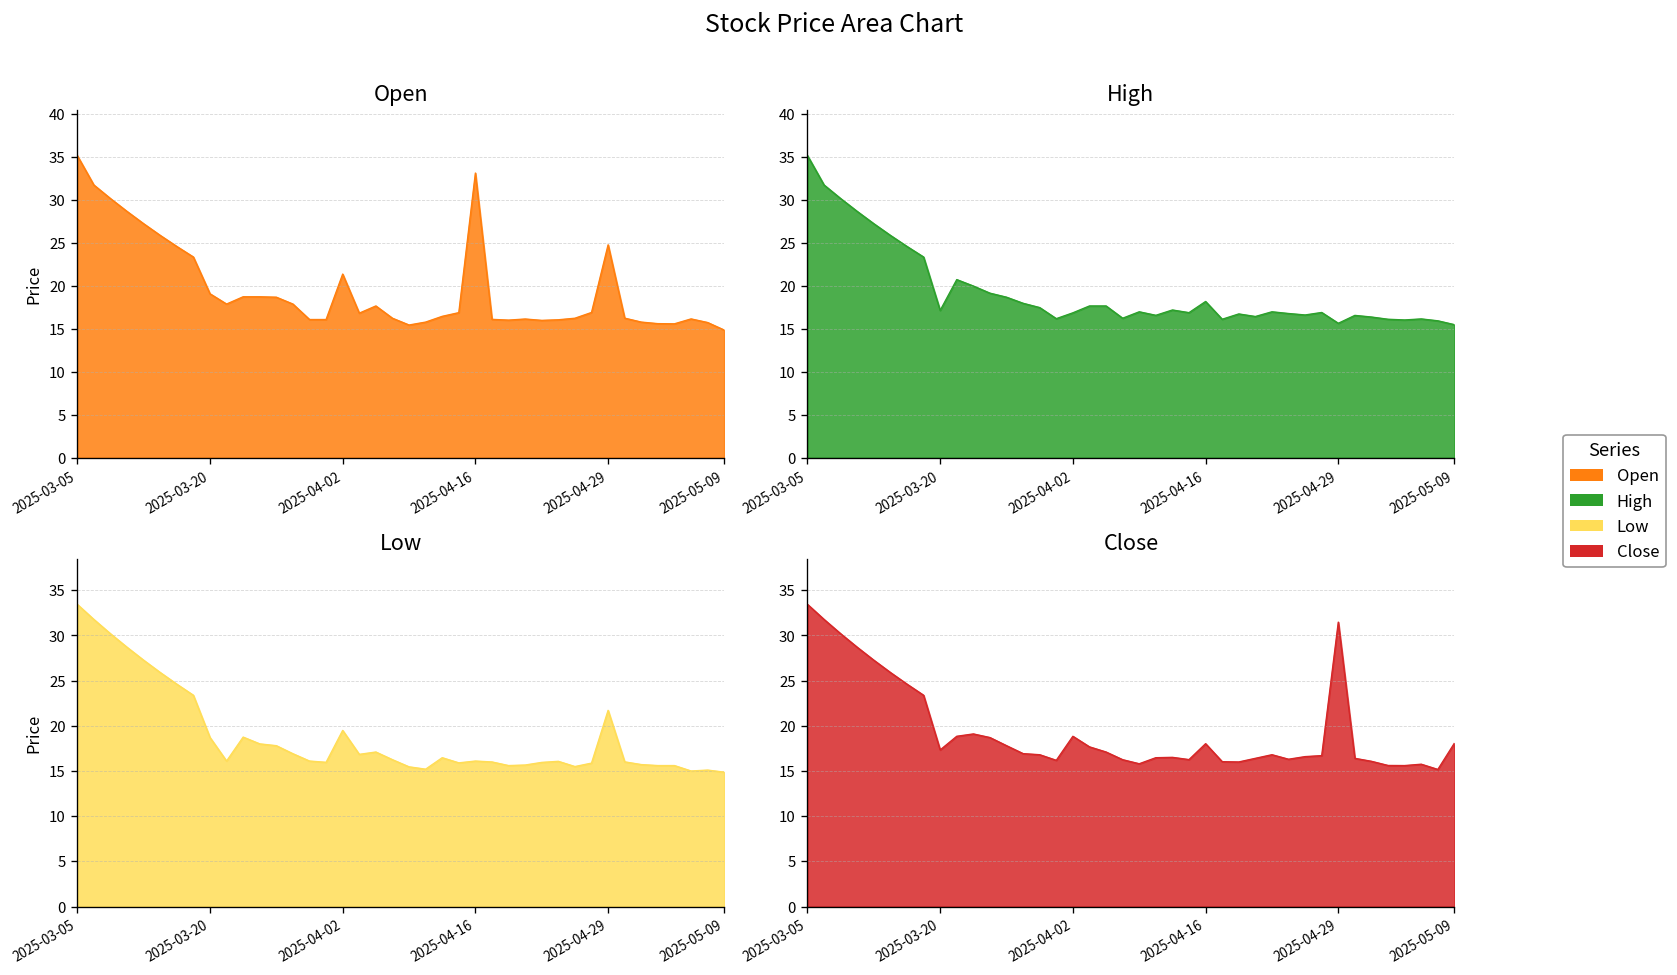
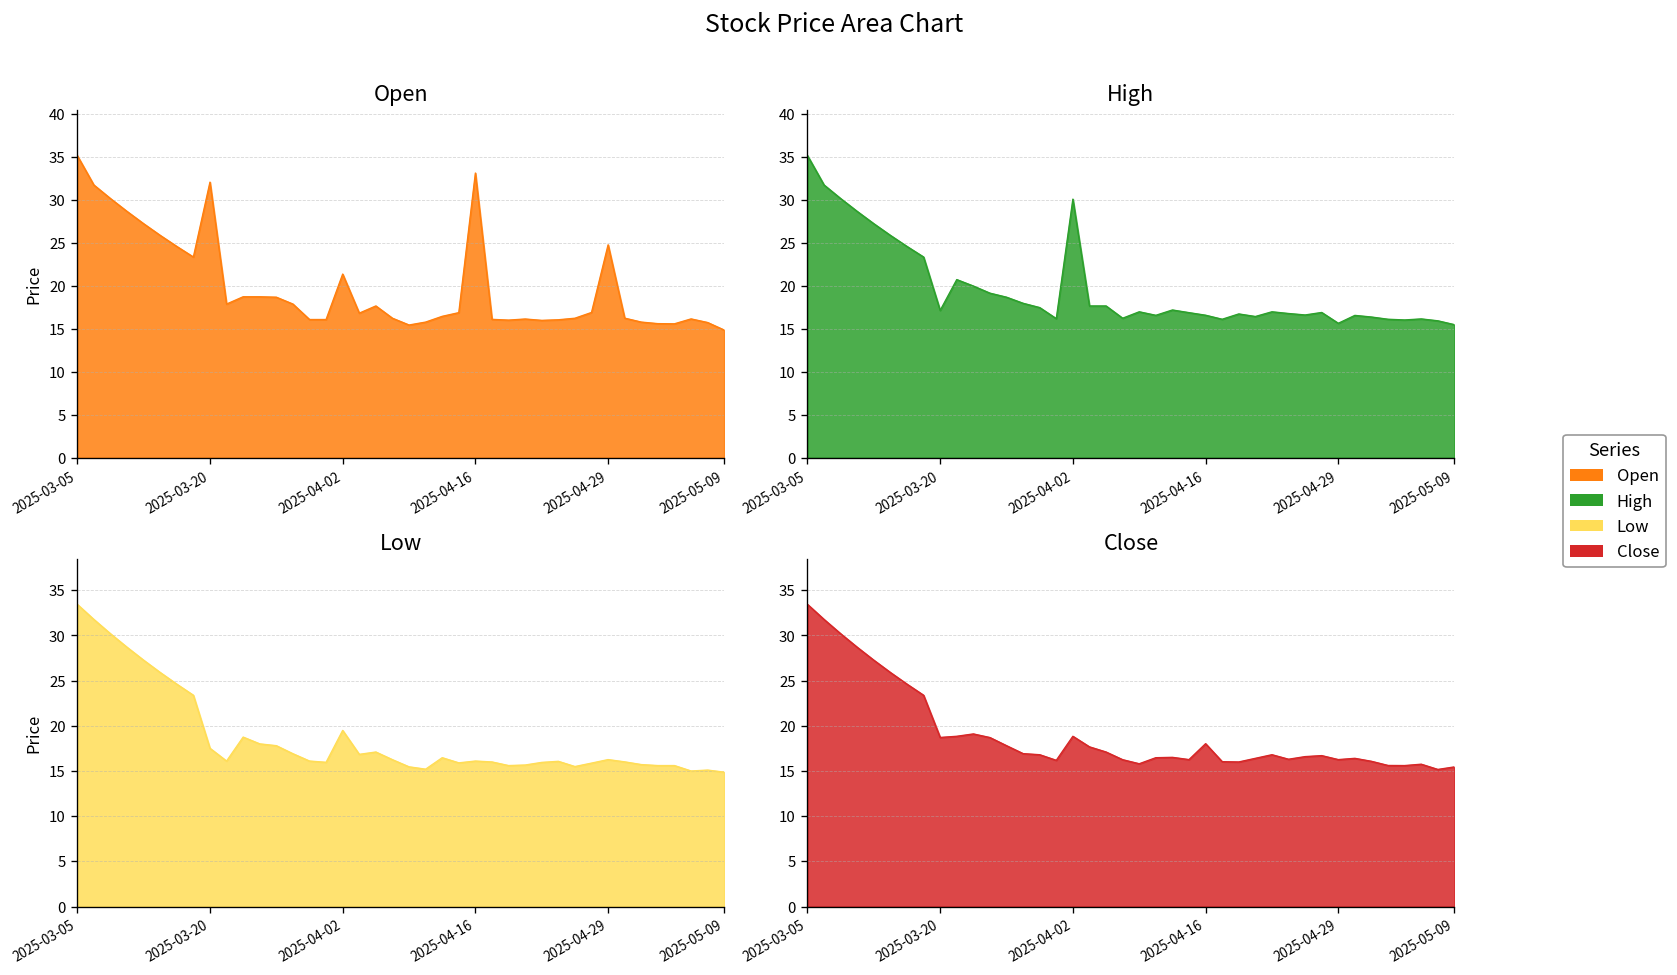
  {
    "Open": {
      "2025-03-05": 35,
-     "2025-03-20": 19,
+     "2025-03-20": 32,
      "2025-04-02": 21,
      "2025-04-16": 33,
      "2025-04-29": 25,
      "2025-05-09": 15
    },
    "High": {
      "2025-03-05": 35,
      "2025-03-20": 17,
-     "2025-04-02": 17,
-     "2025-04-16": 18,
+     "2025-04-02": 30,
+     "2025-04-16": 17,
      "2025-04-29": 16,
      "2025-05-09": 16
    },
    "Low": {
      "2025-03-05": 33,
-     "2025-03-20": 19,
+     "2025-03-20": 18,
      "2025-04-02": 19,
      "2025-04-16": 16,
-     "2025-04-29": 22,
+     "2025-04-29": 16,
      "2025-05-09": 15
    },
    "Close": {
      "2025-03-05": 33,
-     "2025-03-20": 17,
+     "2025-03-20": 19,
      "2025-04-02": 19,
      "2025-04-16": 18,
-     "2025-04-29": 31,
-     "2025-05-09": 18
+     "2025-04-29": 16,
+     "2025-05-09": 15
    }
  }
